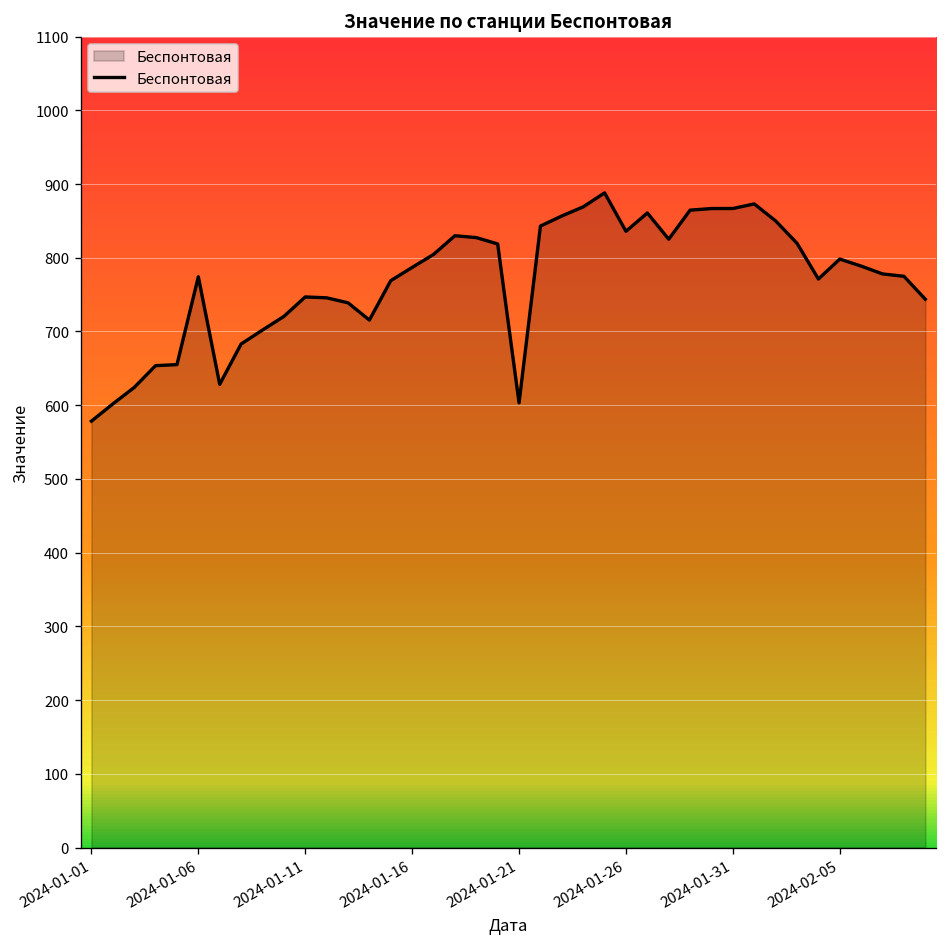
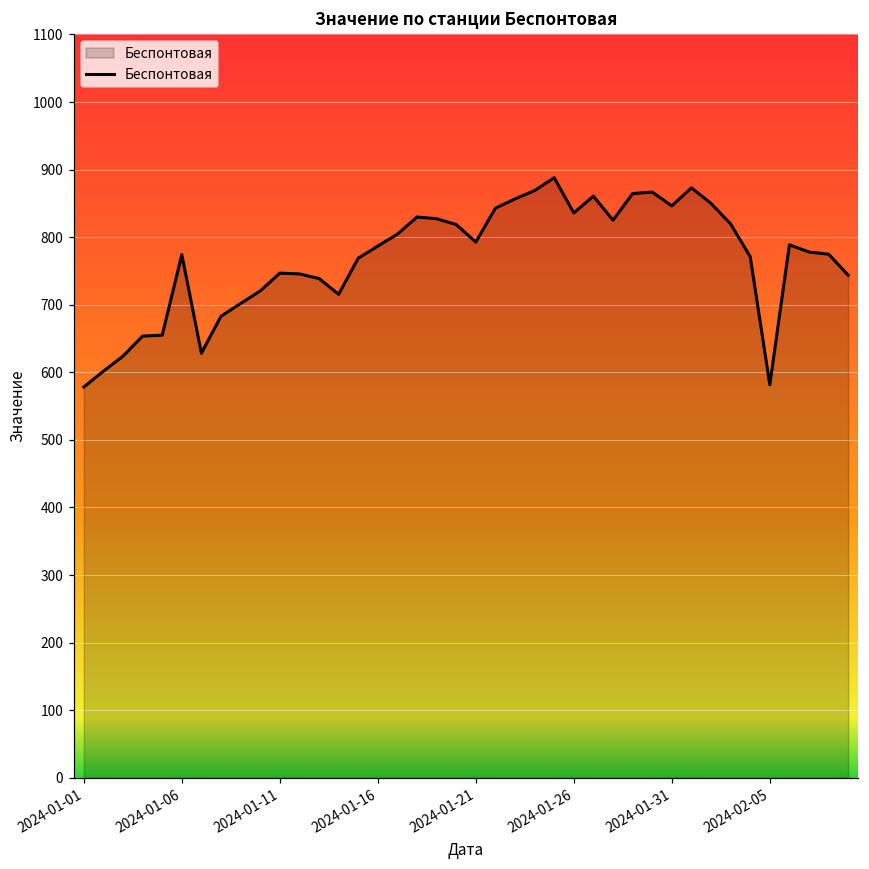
  {
    "2024-01-01": 580,
    "2024-01-06": 770,
    "2024-01-11": 750,
    "2024-01-16": 790,
-   "2024-01-21": 600,
+   "2024-01-21": 790,
    "2024-01-26": 840,
-   "2024-01-31": 870,
-   "2024-02-05": 800
+   "2024-01-31": 850,
+   "2024-02-05": 580
  }
